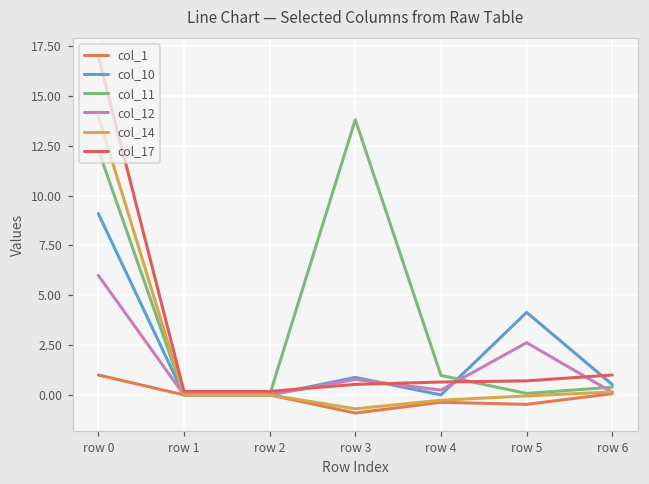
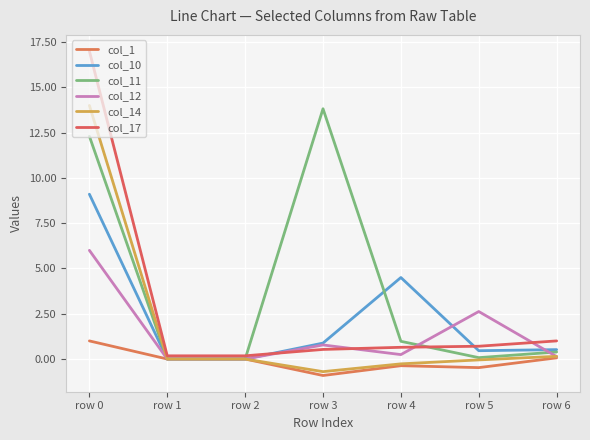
  {
    "col_10": {
      "row 0": 9.1,
-     "row 4": 0.0,
-     "row 5": 4.1
+     "row 4": 4.5,
+     "row 5": 0.5
    },
    "col_11": {
      "row 3": 13.8,
      "row 4": 1.0
    },
    "col_12": {
      "row 0": 6.0,
      "row 4": 0.2,
      "row 5": 2.6
    }
  }
